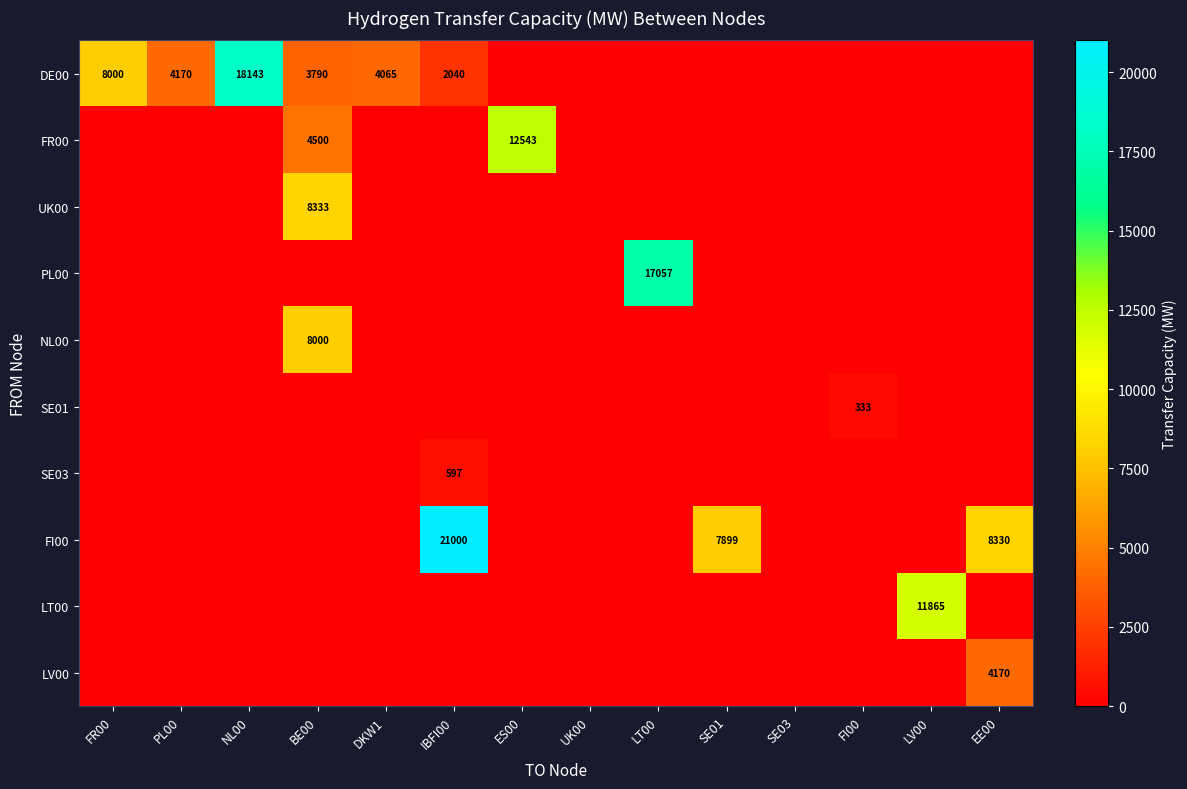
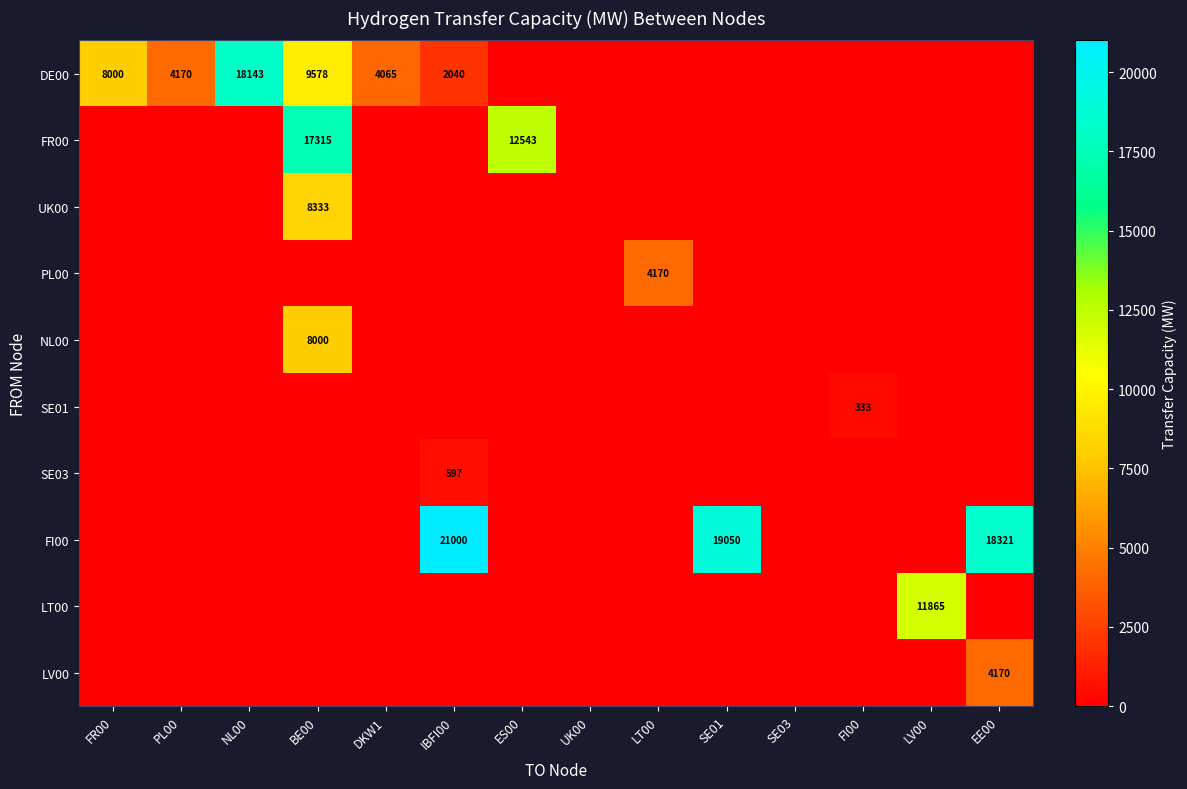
  {
    "DE00": {
      "FR00": 8000,
      "PL00": 4170,
      "NL00": 18143,
-     "BE00": 3790,
+     "BE00": 9578,
      "DKW1": 4065,
      "IBFI00": 2040
    },
    "FR00": {
-     "BE00": 4500,
+     "BE00": 17315,
      "ES00": 12543
    },
    "UK00": {
      "BE00": 8333
    },
    "PL00": {
-     "LT00": 17057
+     "LT00": 4170
    },
    "NL00": {
      "BE00": 8000
    },
    "SE01": {
      "FI00": 333
    },
    "SE03": {
      "IBFI00": 597
    },
    "FI00": {
      "IBFI00": 21000,
-     "SE01": 7899,
-     "EE00": 8330
+     "SE01": 19050,
+     "EE00": 18321
    },
    "LT00": {
      "LV00": 11865
    },
    "LV00": {
      "EE00": 4170
    }
  }
